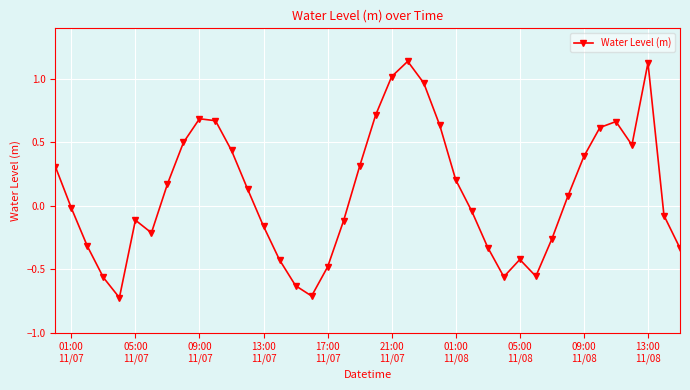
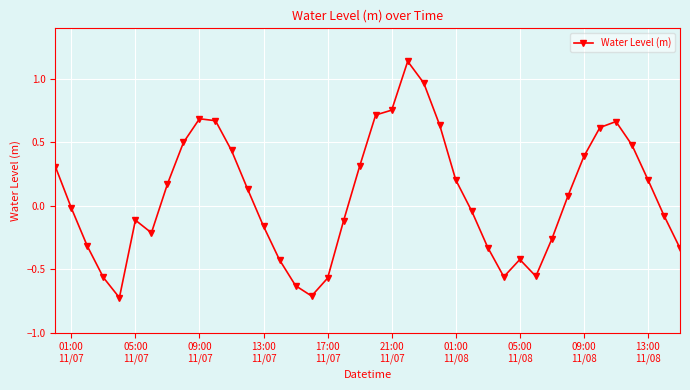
  {
    "01:00 11/07": -0.02,
    "05:00 11/07": -0.11,
    "09:00 11/07": 0.69,
    "13:00 11/07": -0.16,
-   "17:00 11/07": -0.48,
-   "21:00 11/07": 1.02,
+   "17:00 11/07": -0.57,
+   "21:00 11/07": 0.75,
    "01:00 11/08": 0.20,
    "05:00 11/08": -0.42,
    "09:00 11/08": 0.39,
-   "13:00 11/08": 1.13
+   "13:00 11/08": 0.21
  }
